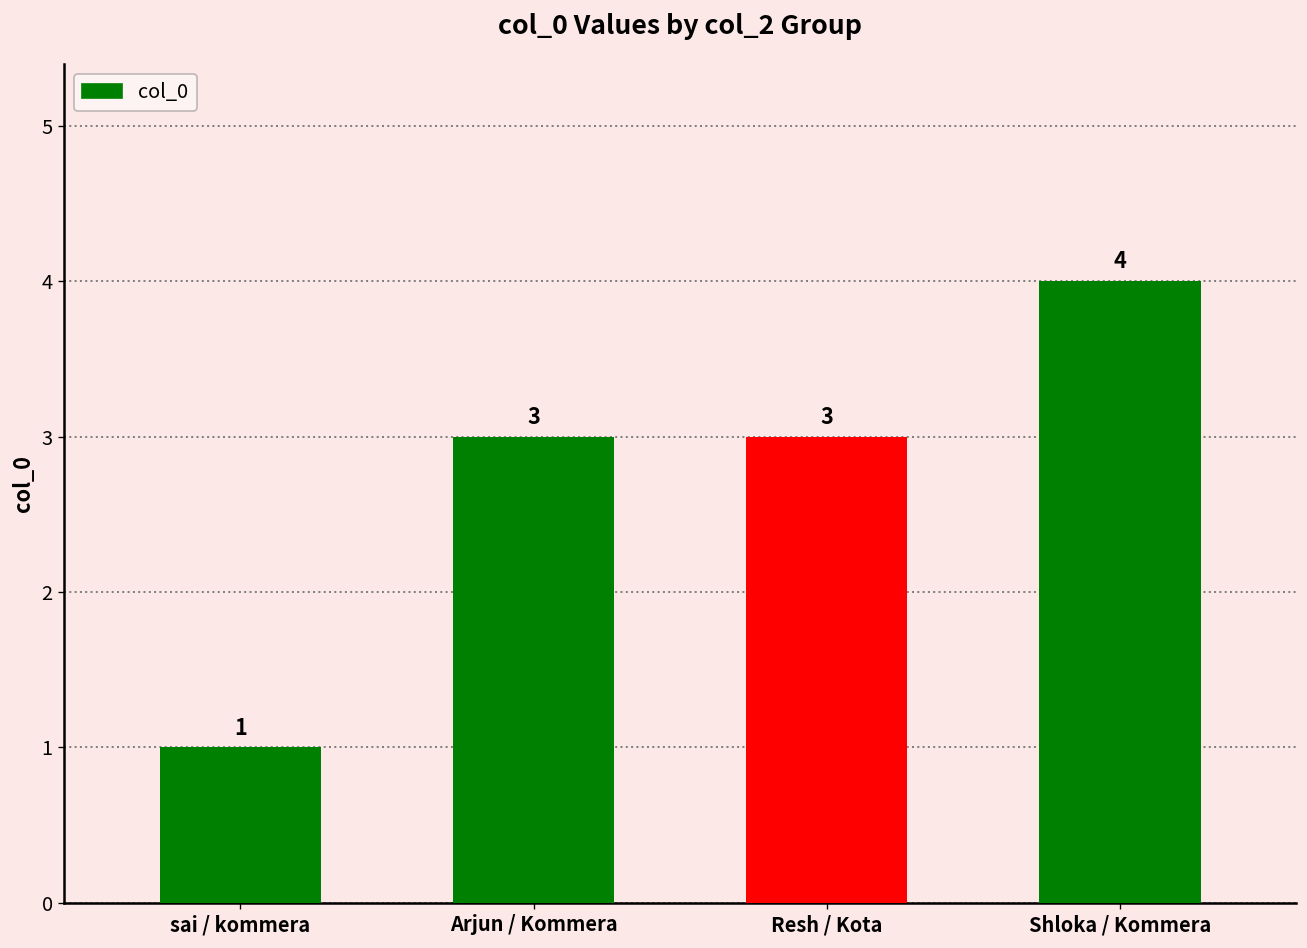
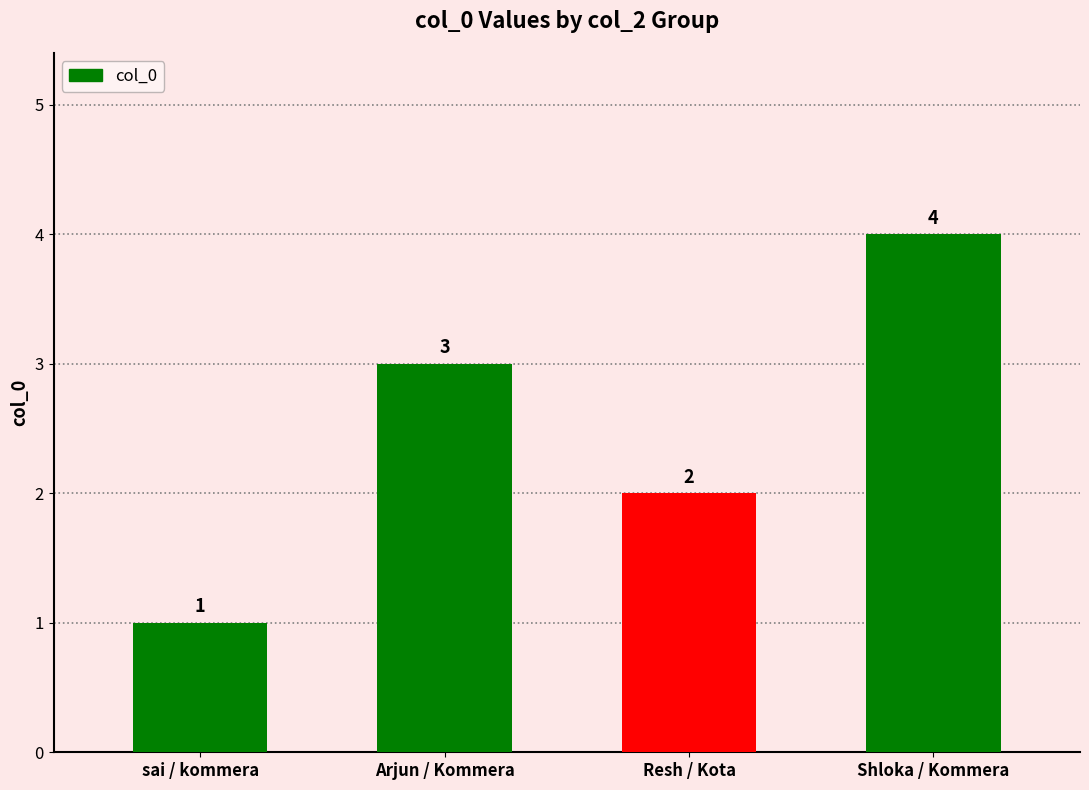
  {
    "sai / kommera": 1,
    "Arjun / Kommera": 3,
-   "Resh / Kota": 3,
+   "Resh / Kota": 2,
    "Shloka / Kommera": 4
  }
